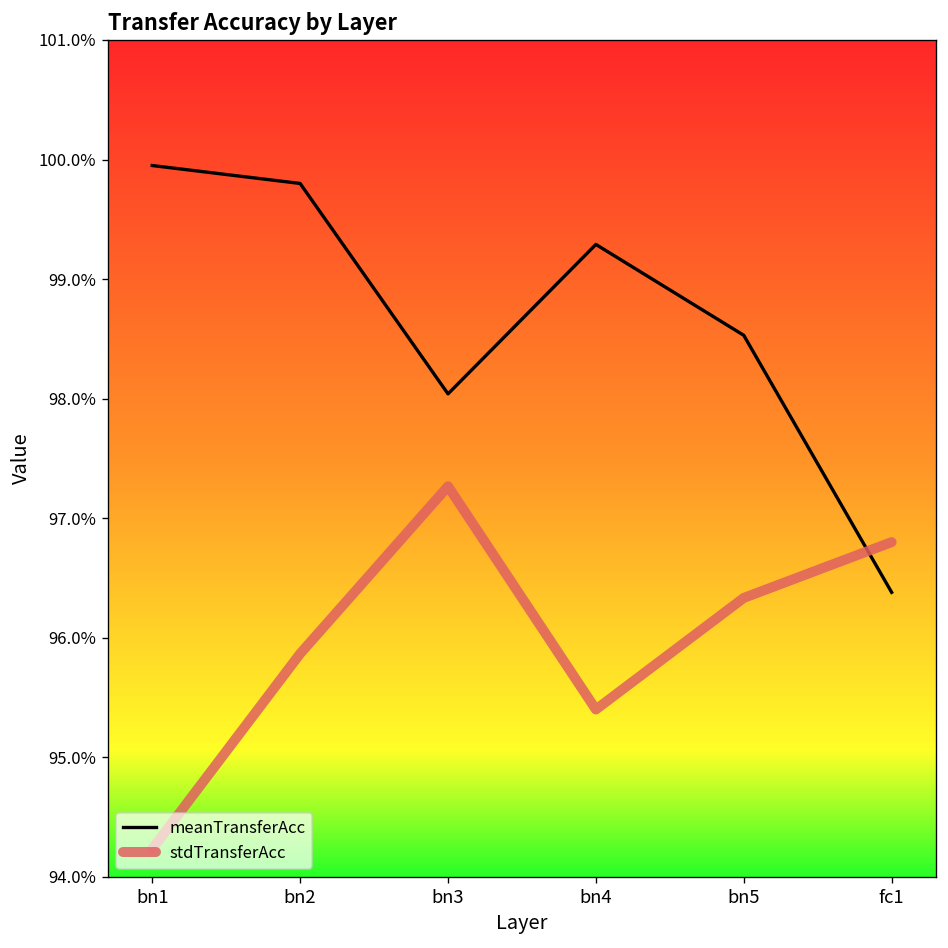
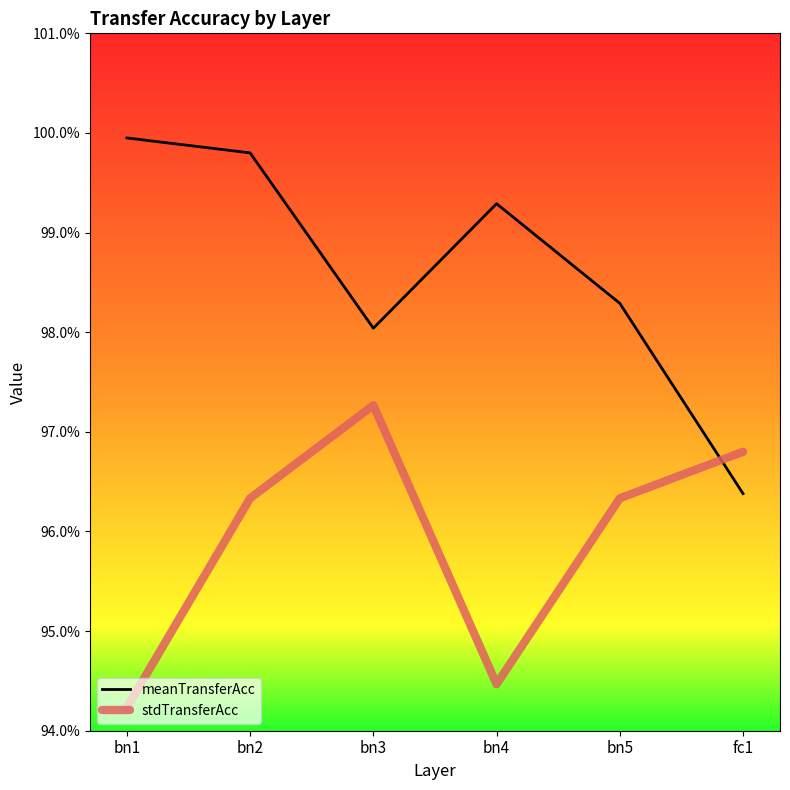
  {
    "meanTransferAcc": {
      "bn1": "100.0%",
      "bn2": "99.8%",
      "bn3": "98.0%",
      "bn4": "99.3%",
-     "bn5": "98.5%",
+     "bn5": "98.3%",
      "fc1": "96.4%"
    },
    "stdTransferAcc": {
-     "bn2": "95.9%",
+     "bn2": "96.3%",
      "bn3": "97.3%",
-     "bn4": "95.4%",
+     "bn4": "94.5%",
      "bn5": "96.3%",
      "fc1": "96.8%"
    }
  }
